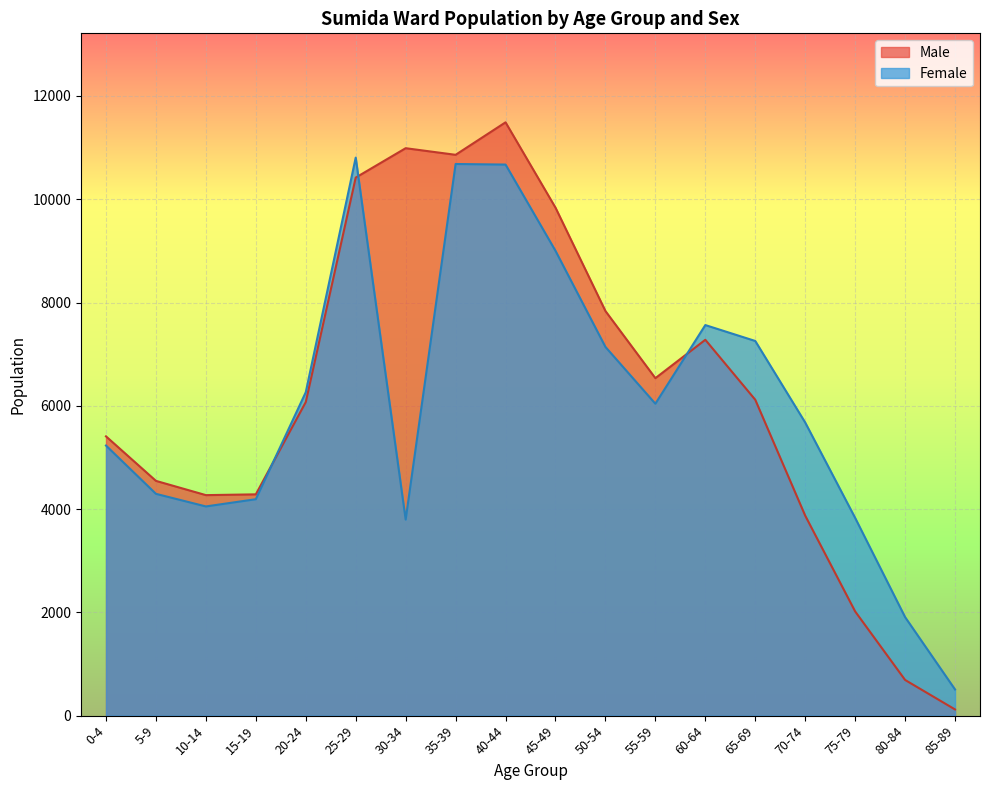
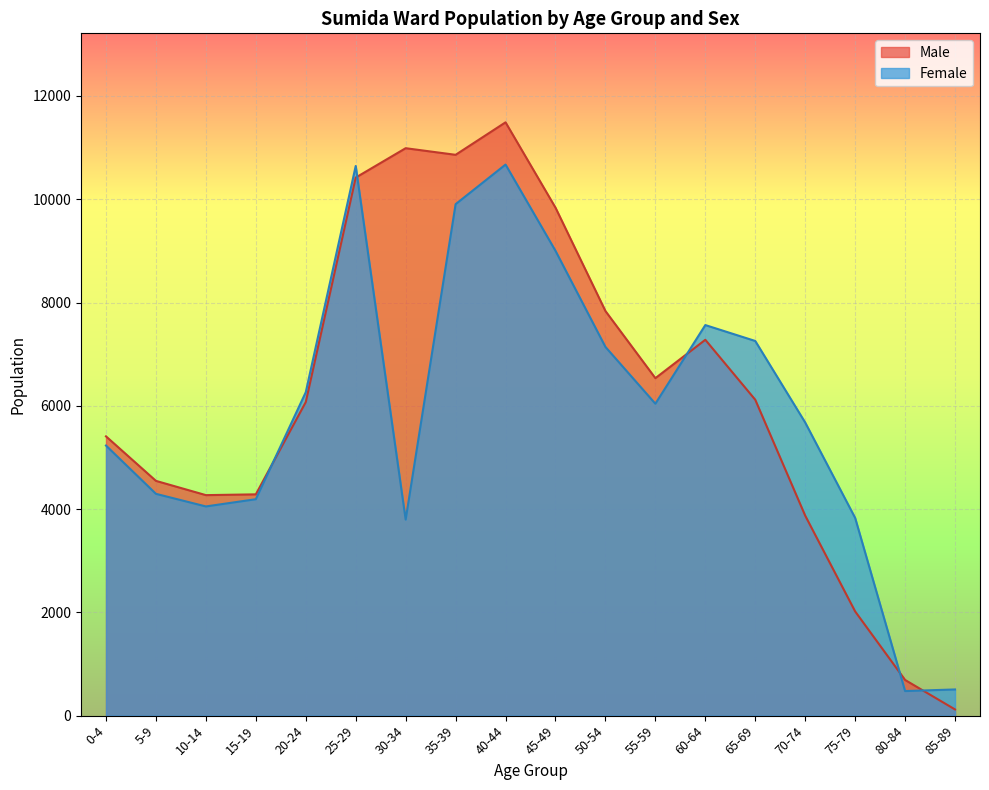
  {
    "Male": {
      "0-4": 5400,
      "5-9": 4500,
      "10-14": 4300,
      "15-19": 4300,
      "20-24": 6100,
      "25-29": 10400,
      "30-34": 11000,
      "35-39": 10900,
      "40-44": 11500,
      "45-49": 9800,
      "50-54": 7800,
      "55-59": 6500,
      "60-64": 7300,
      "65-69": 6100,
      "70-74": 3900,
      "75-79": 2000,
      "80-84": 700,
      "85-89": 100
    },
    "Female": {
      "0-4": 5200,
      "5-9": 4300,
      "10-14": 4100,
      "15-19": 4200,
      "20-24": 6300,
-     "25-29": 10800,
+     "25-29": 10600,
      "30-34": 3800,
-     "35-39": 10700,
+     "35-39": 9900,
      "40-44": 10700,
      "45-49": 9000,
      "50-54": 7100,
      "55-59": 6000,
      "60-64": 7600,
      "65-69": 7300,
      "70-74": 5700,
      "75-79": 3800,
-     "80-84": 1900,
+     "80-84": 500,
      "85-89": 500
    }
  }
